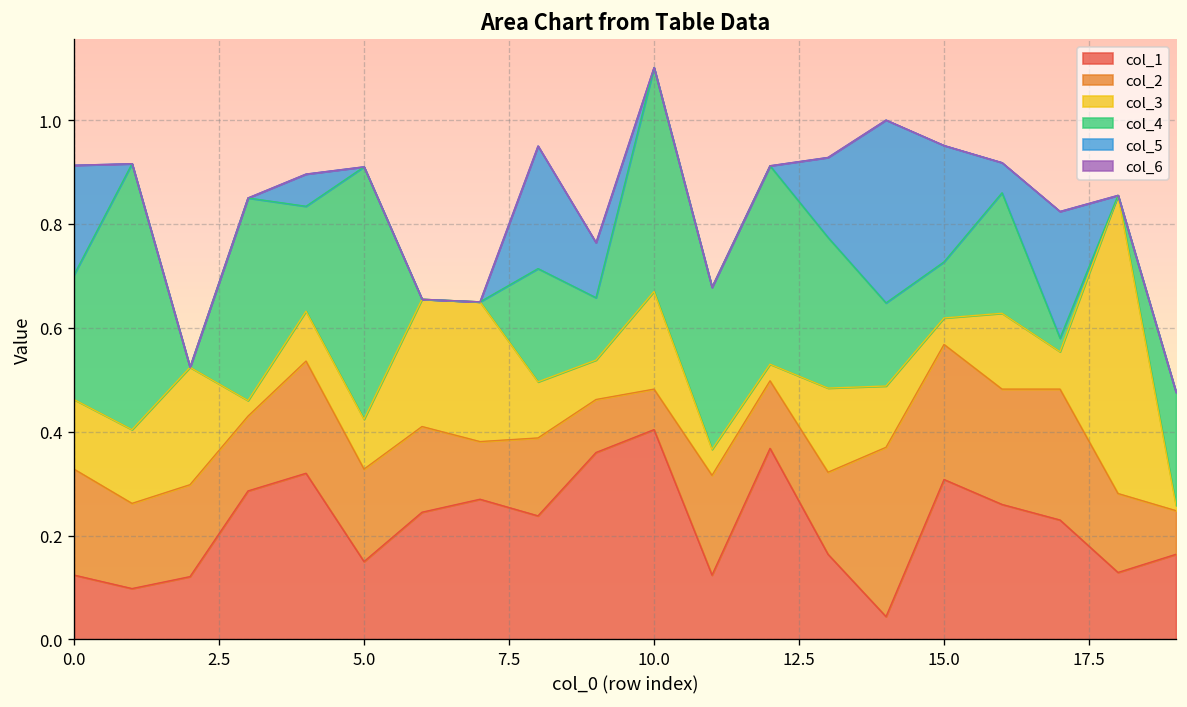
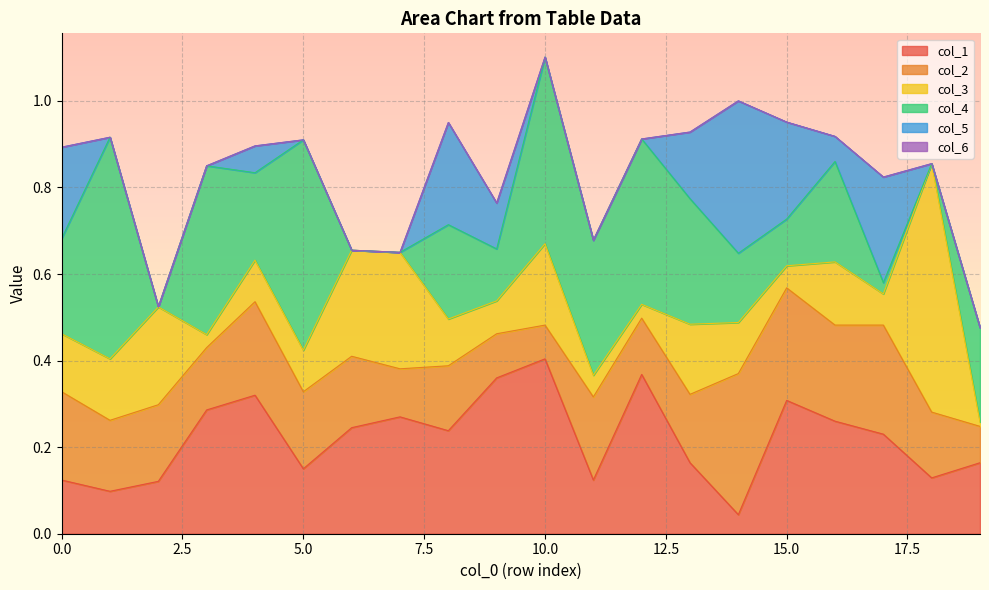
  {
    "col_3": {
      "0.0": 0.13,
      "5.0": 0.10,
      "10.0": 0.19,
      "15.0": 0.05
    },
    "col_4": {
-     "0.0": 0.24,
+     "0.0": 0.22,
      "15.0": 0.11
    }
  }
